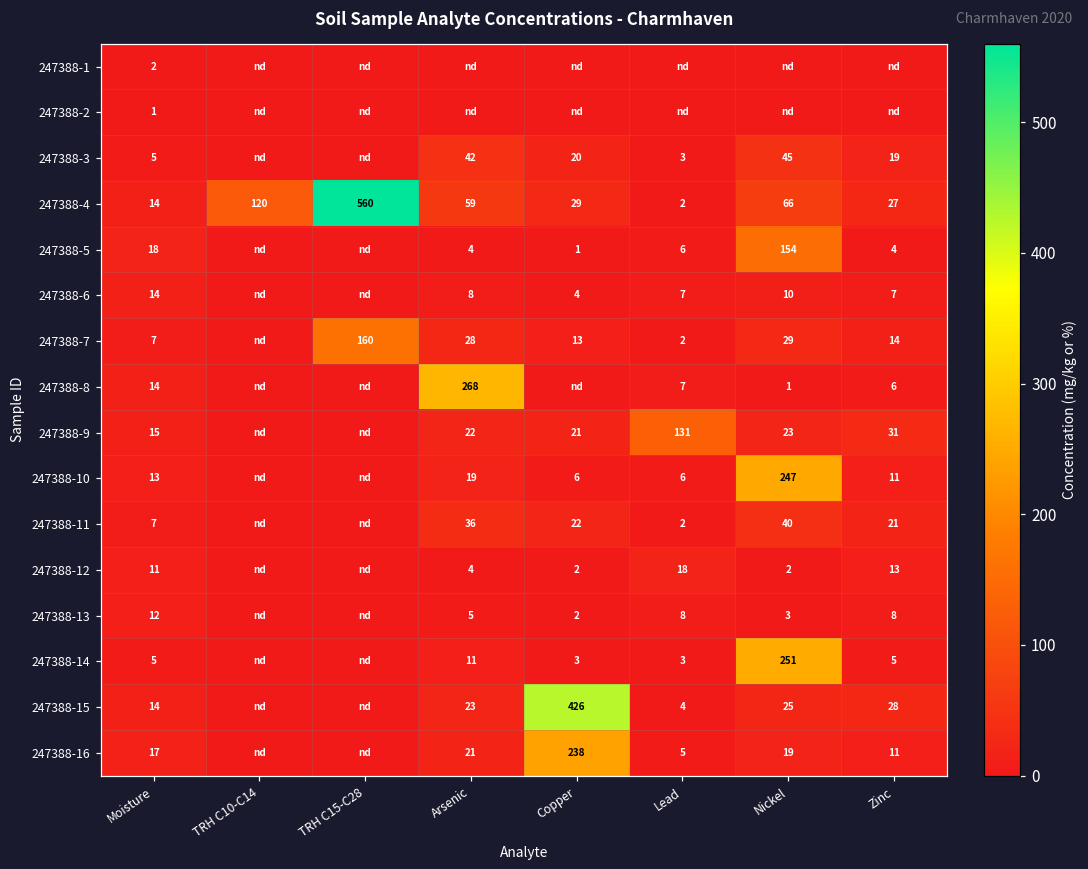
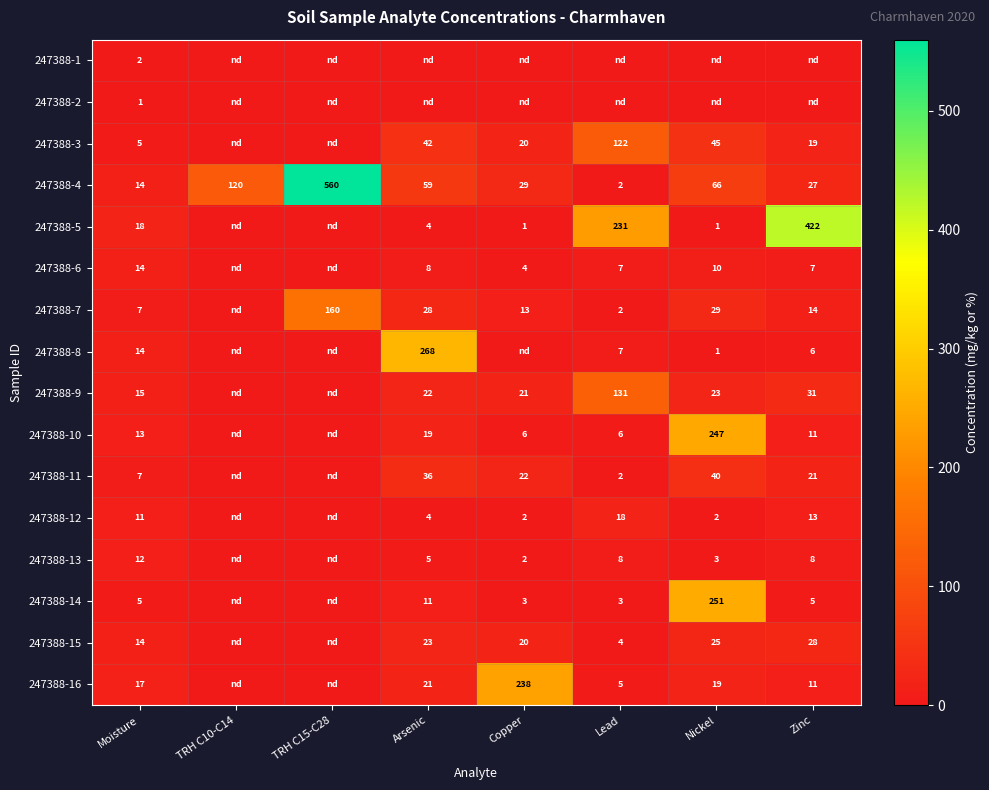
  {
    "247388-1": {
      "Moisture": 2
    },
    "247388-2": {
      "Moisture": 1
    },
    "247388-3": {
      "Moisture": 5,
      "Arsenic": 42,
      "Copper": 20,
-     "Lead": 3,
+     "Lead": 122,
      "Nickel": 45,
      "Zinc": 19
    },
    "247388-4": {
      "Moisture": 14,
      "TRH C10-C14": 120,
      "TRH C15-C28": 560,
      "Arsenic": 59,
      "Copper": 29,
      "Lead": 2,
      "Nickel": 66,
      "Zinc": 27
    },
    "247388-5": {
      "Moisture": 18,
      "Arsenic": 4,
      "Copper": 1,
-     "Lead": 6,
-     "Nickel": 154,
-     "Zinc": 4
+     "Lead": 231,
+     "Nickel": 1,
+     "Zinc": 422
    },
    "247388-6": {
      "Moisture": 14,
      "Arsenic": 8,
      "Copper": 4,
      "Lead": 7,
      "Nickel": 10,
      "Zinc": 7
    },
    "247388-7": {
      "Moisture": 7,
      "TRH C15-C28": 160,
      "Arsenic": 28,
      "Copper": 13,
      "Lead": 2,
      "Nickel": 29,
      "Zinc": 14
    },
    "247388-8": {
      "Moisture": 14,
      "Arsenic": 268,
      "Lead": 7,
      "Nickel": 1,
      "Zinc": 6
    },
    "247388-9": {
      "Moisture": 15,
      "Arsenic": 22,
      "Copper": 21,
      "Lead": 131,
      "Nickel": 23,
      "Zinc": 31
    },
    "247388-10": {
      "Moisture": 13,
      "Arsenic": 19,
      "Copper": 6,
      "Lead": 6,
      "Nickel": 247,
      "Zinc": 11
    },
    "247388-11": {
      "Moisture": 7,
      "Arsenic": 36,
      "Copper": 22,
      "Lead": 2,
      "Nickel": 40,
      "Zinc": 21
    },
    "247388-12": {
      "Moisture": 11,
      "Arsenic": 4,
      "Copper": 2,
      "Lead": 18,
      "Nickel": 2,
      "Zinc": 13
    },
    "247388-13": {
      "Moisture": 12,
      "Arsenic": 5,
      "Copper": 2,
      "Lead": 8,
      "Nickel": 3,
      "Zinc": 8
    },
    "247388-14": {
      "Moisture": 5,
      "Arsenic": 11,
      "Copper": 3,
      "Lead": 3,
      "Nickel": 251,
      "Zinc": 5
    },
    "247388-15": {
      "Moisture": 14,
      "Arsenic": 23,
-     "Copper": 426,
+     "Copper": 20,
      "Lead": 4,
      "Nickel": 25,
      "Zinc": 28
    },
    "247388-16": {
      "Moisture": 17,
      "Arsenic": 21,
      "Copper": 238,
      "Lead": 5,
      "Nickel": 19,
      "Zinc": 11
    }
  }
